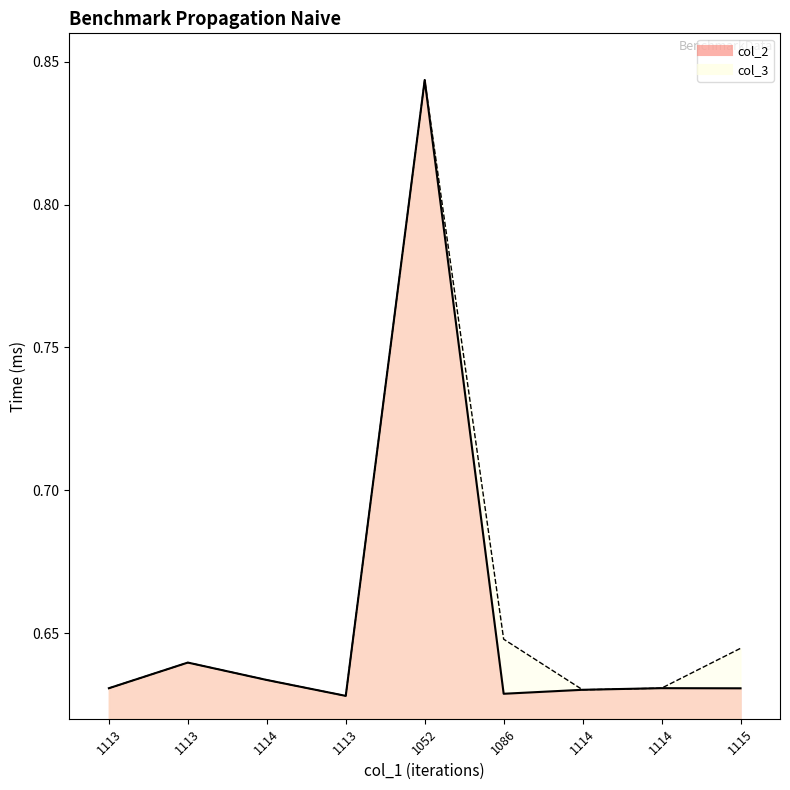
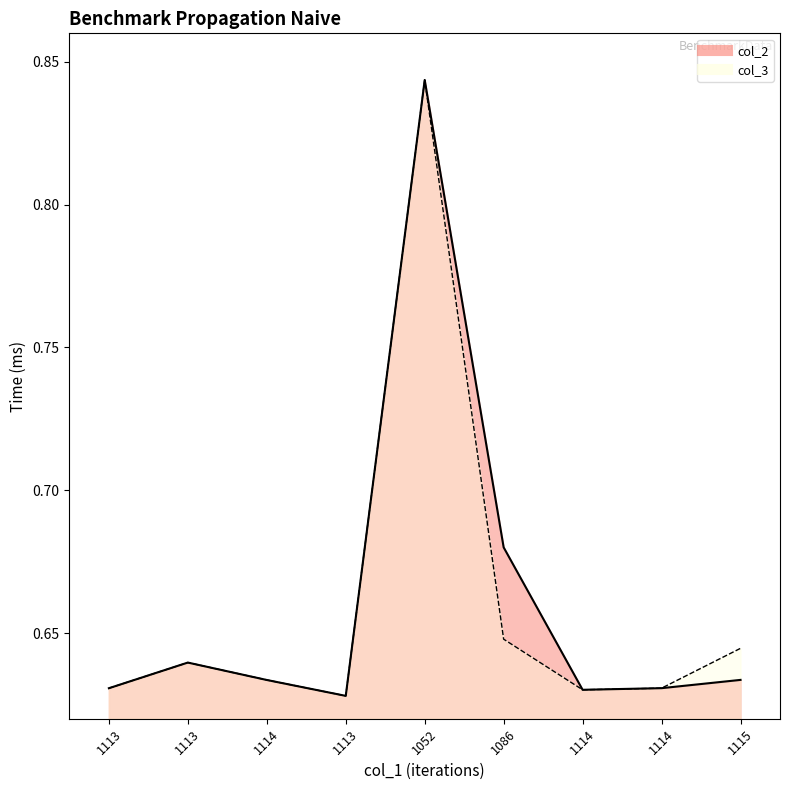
  {
    "col_2": {
-     "1086": 0.629,
-     "1115": 0.631
+     "1086": 0.680,
+     "1115": 0.634
    },
    "col_3": {
      "1086": 0.648,
      "1115": 0.645
    }
  }
